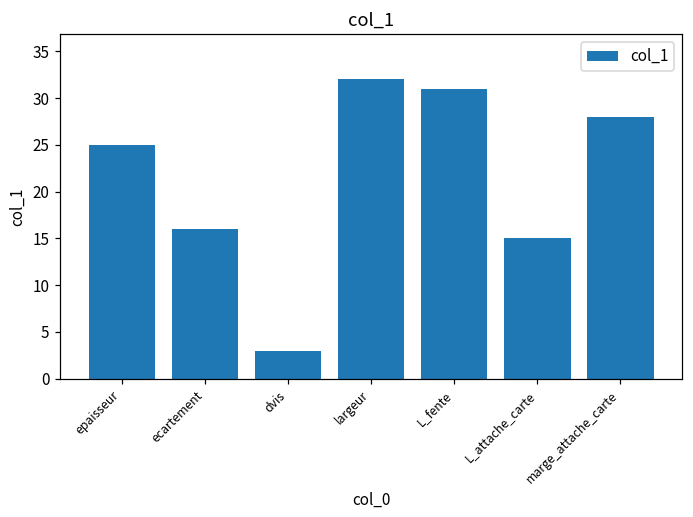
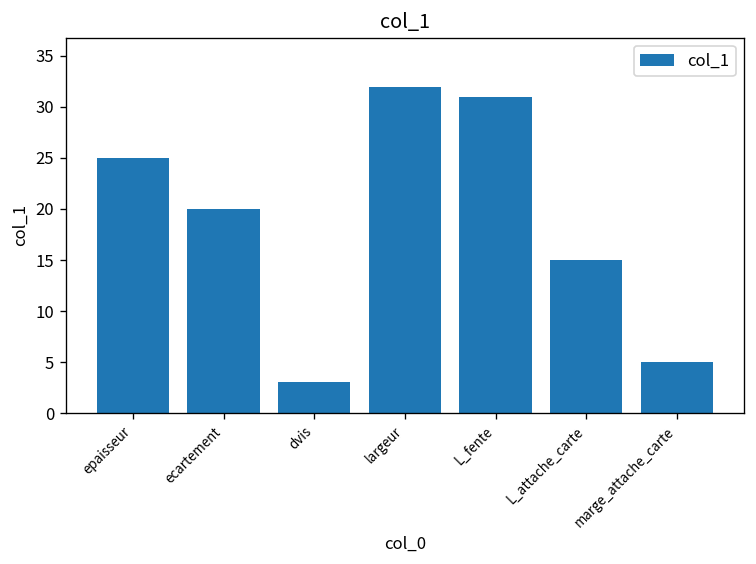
  {
    "epaisseur": 25,
-   "ecartement": 16,
+   "ecartement": 20,
    "dvis": 3,
    "largeur": 32,
    "L_fente": 31,
    "L_attache_carte": 15,
-   "marge_attache_carte": 28
+   "marge_attache_carte": 5
  }
